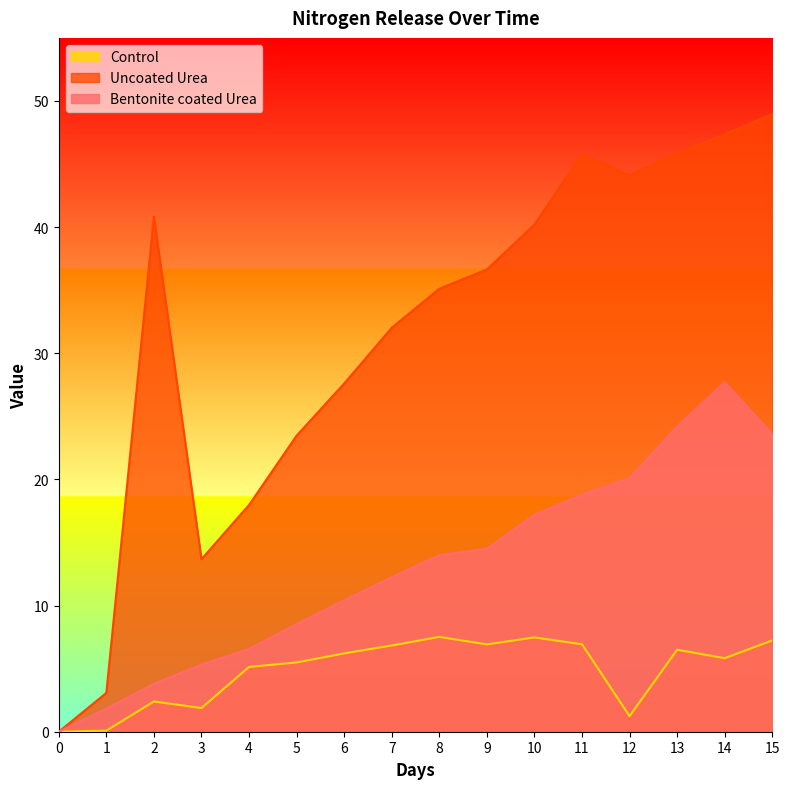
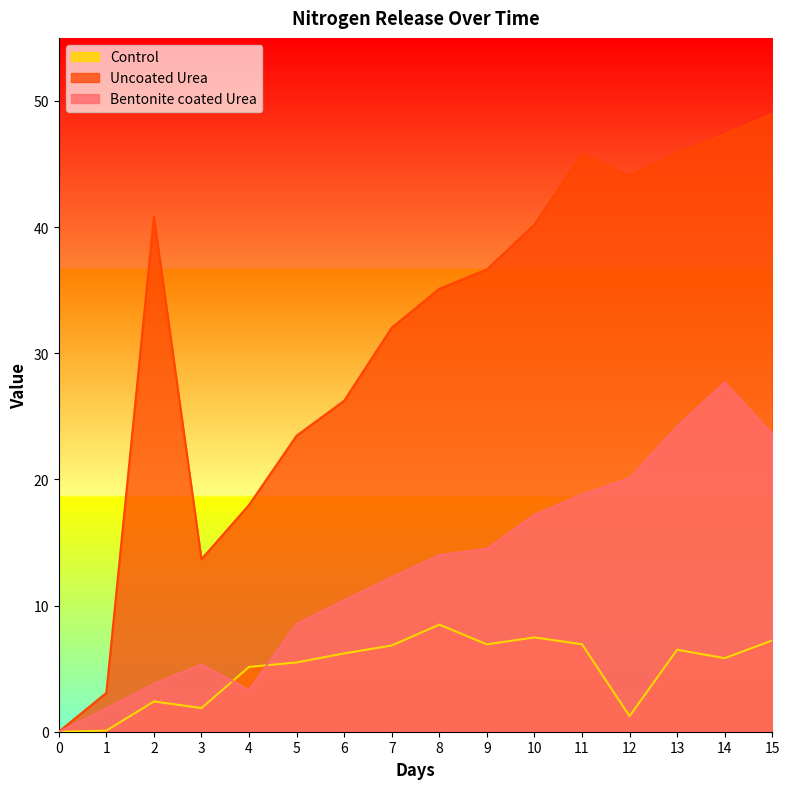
  {
    "Control": {
      "1": 0.1,
      "2": 2.4,
      "3": 1.9,
      "4": 5.1,
      "5": 5.5,
      "6": 6.2,
      "7": 6.8,
-     "8": 7.5,
+     "8": 8.5,
      "9": 6.9,
      "10": 7.5,
      "11": 6.9,
      "12": 1.2,
      "13": 6.5,
      "14": 5.8,
      "15": 7.2
    },
    "Uncoated Urea": {
      "1": 3.1,
      "2": 40.8,
      "3": 13.7,
      "4": 18.0,
      "5": 23.5,
-     "6": 27.6,
+     "6": 26.2,
      "7": 32.0,
      "8": 35.1,
      "9": 36.6,
      "10": 40.2,
      "11": 45.8,
      "12": 44.1,
      "13": 45.9,
      "14": 47.4,
      "15": 49.0
    },
    "Bentonite coated Urea": {
      "1": 1.8,
      "2": 3.8,
      "3": 5.3,
-     "4": 6.6,
+     "4": 3.3,
      "5": 8.5,
      "6": 10.4,
      "7": 12.3,
      "8": 14.0,
      "9": 14.5,
      "10": 17.2,
      "11": 18.8,
      "12": 20.1,
      "13": 24.2,
      "14": 27.7,
      "15": 23.6
    }
  }
